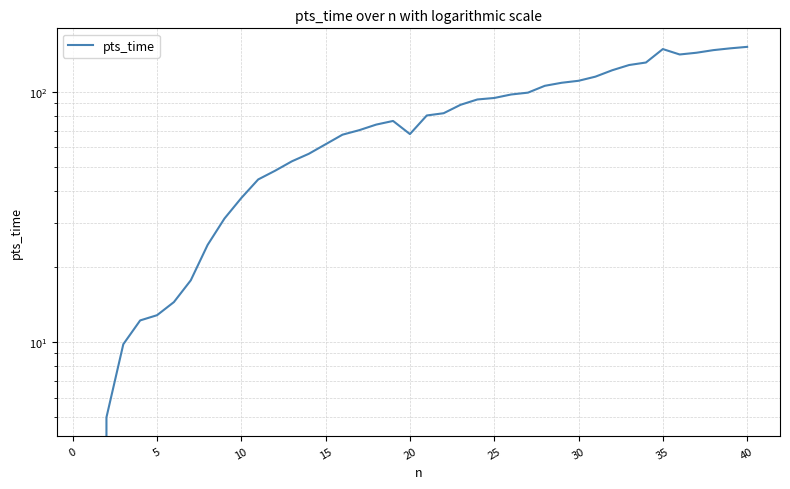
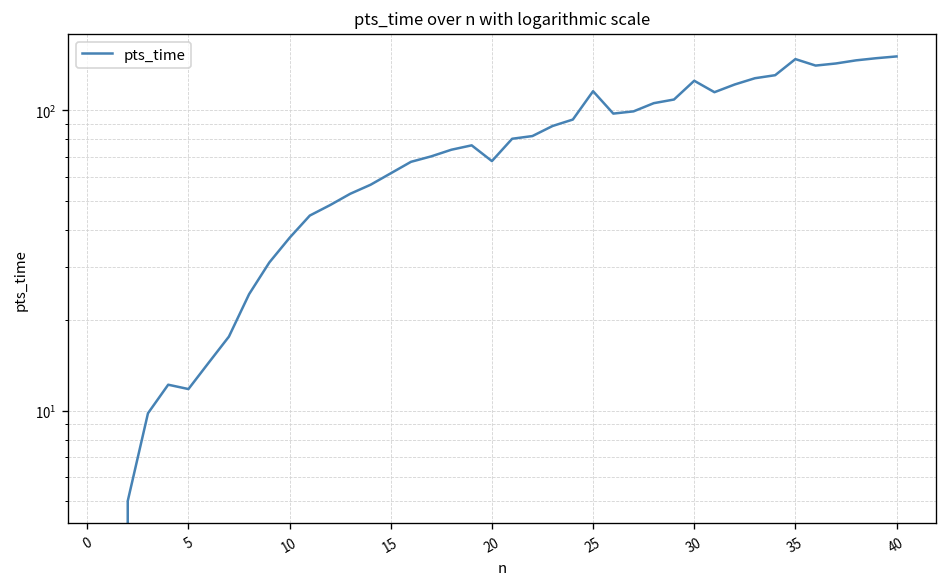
  {
-   "5": 13,
+   "5": 12,
    "10": 38,
    "15": 62,
    "20": 68,
-   "25": 94,
-   "30": 110,
+   "25": 120,
+   "30": 130,
    "35": 150,
    "40": 150
  }
